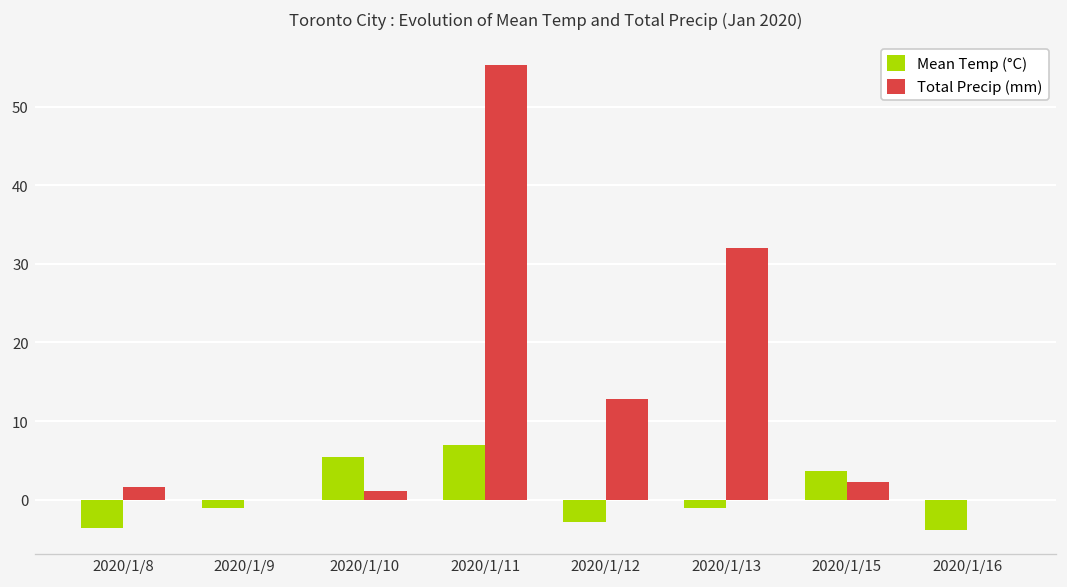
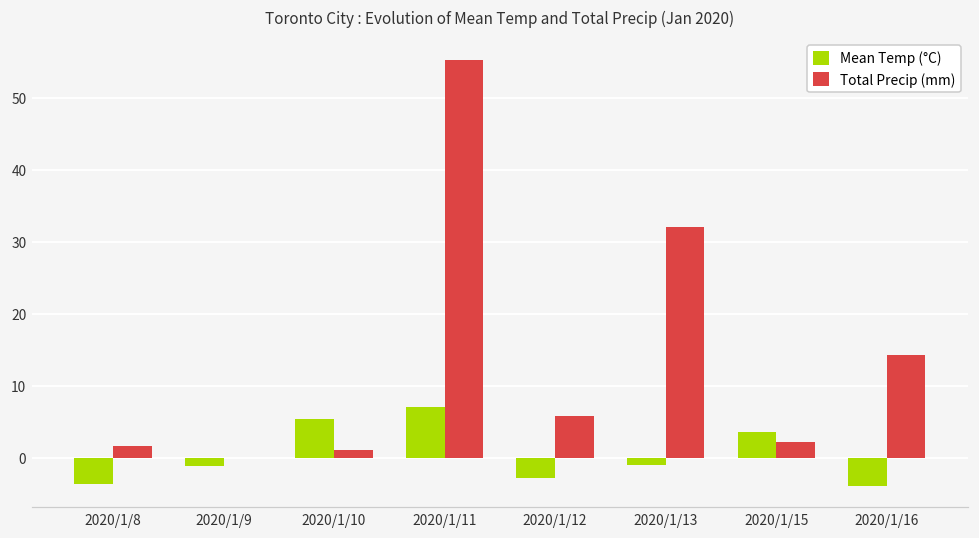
  {
    "Mean Temp (°C)": {
      "2020/1/8": -4,
      "2020/1/9": -1,
      "2020/1/10": 5,
      "2020/1/11": 7,
      "2020/1/12": -3,
      "2020/1/13": -1,
      "2020/1/15": 4,
      "2020/1/16": -4
    },
    "Total Precip (mm)": {
      "2020/1/8": 2,
      "2020/1/9": 0,
      "2020/1/10": 1,
      "2020/1/11": 55,
-     "2020/1/12": 13,
+     "2020/1/12": 6,
      "2020/1/13": 32,
      "2020/1/15": 2,
-     "2020/1/16": 0
+     "2020/1/16": 14
    }
  }
